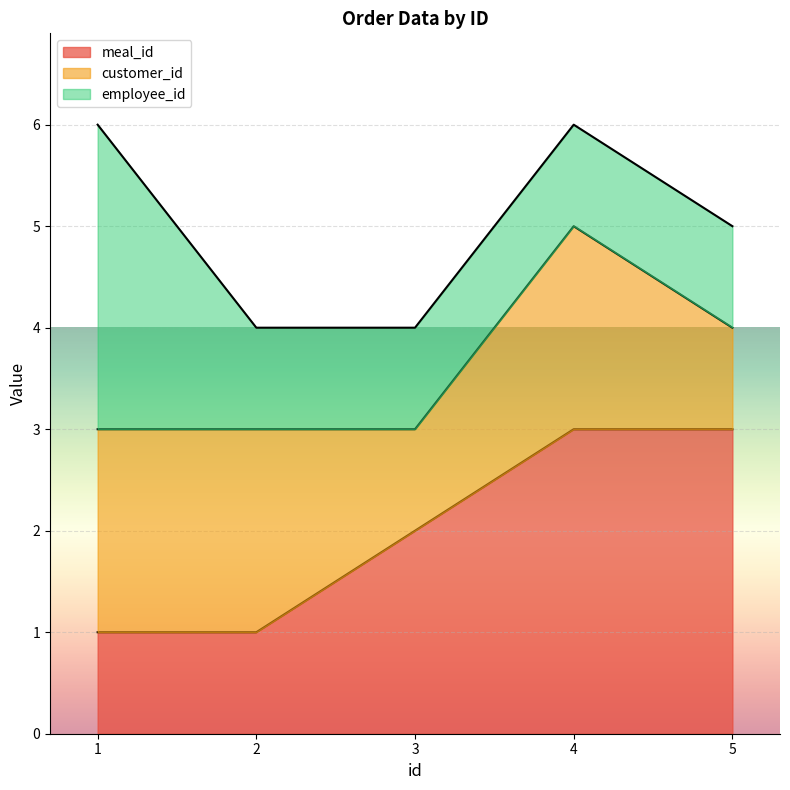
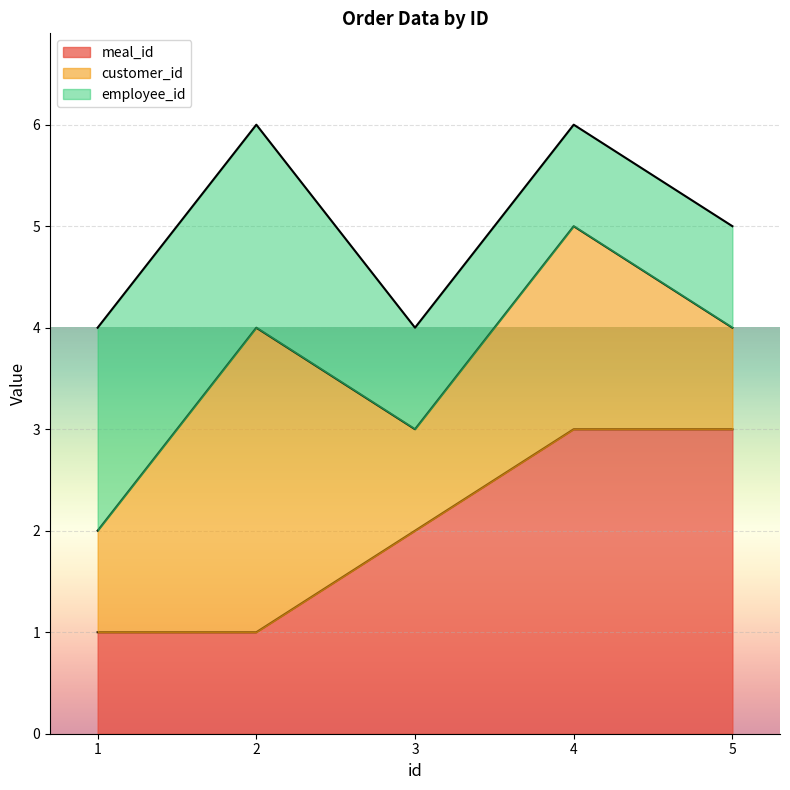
  {
    "meal_id": {
      "1": 1,
      "2": 1,
      "3": 2,
      "4": 3,
      "5": 3
    },
    "customer_id": {
-     "1": 2,
-     "2": 2,
+     "1": 1,
+     "2": 3,
      "3": 3,
      "4": 5,
      "5": 4
    },
    "employee_id": {
-     "1": 3,
-     "2": 1,
+     "1": 2,
+     "2": 2,
      "3": 1,
      "4": 1,
      "5": 1
    }
  }
